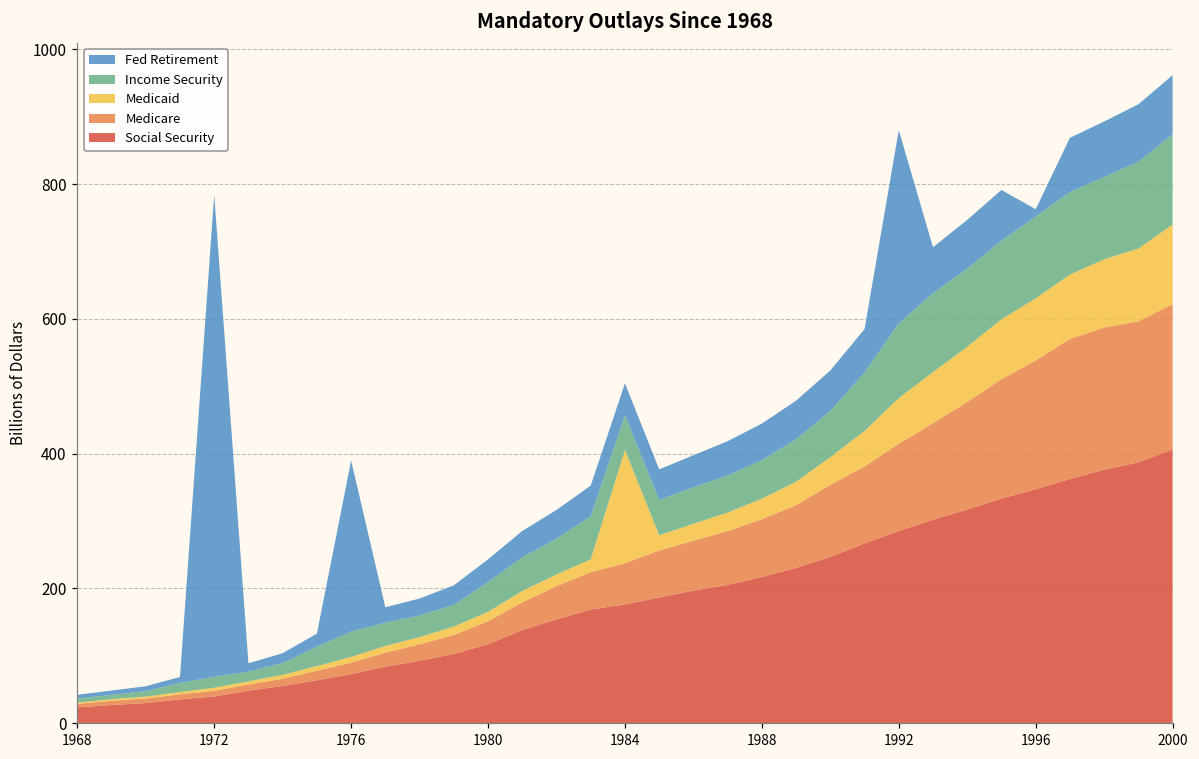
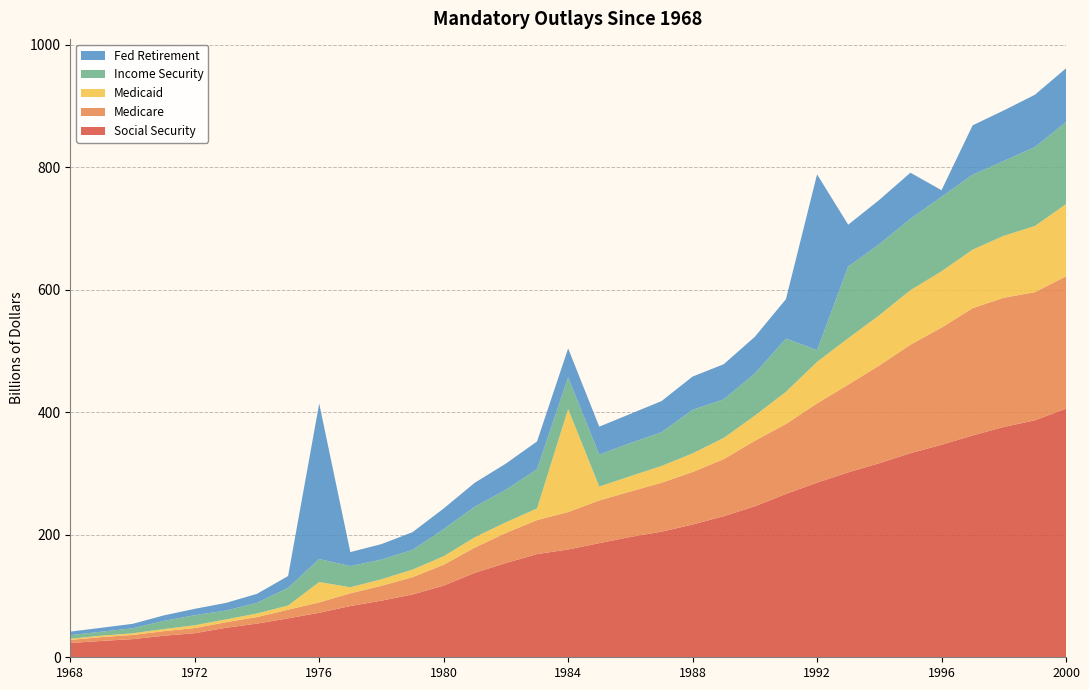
  {
    "Medicaid": {
      "1972": 0,
-     "1976": 10,
+     "1976": 30,
      "1980": 10,
      "1984": 170,
      "1988": 30,
      "1992": 70,
      "1996": 90,
      "2000": 120
    },
    "Income Security": {
      "1968": 10,
      "1972": 20,
      "1976": 40,
      "1980": 40,
      "1984": 50,
-     "1988": 60,
-     "1992": 110,
+     "1988": 70,
+     "1992": 20,
      "1996": 120,
      "2000": 130
    },
    "Fed Retirement": {
      "1968": 10,
-     "1972": 720,
+     "1972": 10,
      "1976": 250,
      "1980": 30,
      "1984": 50,
      "1988": 50,
      "1992": 290,
      "1996": 10,
      "2000": 90
    }
  }
